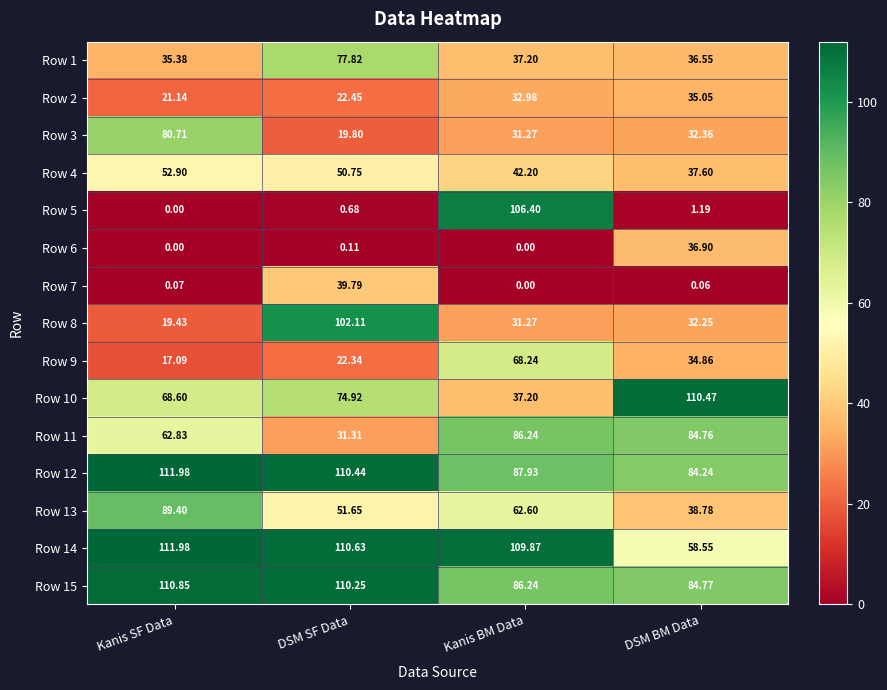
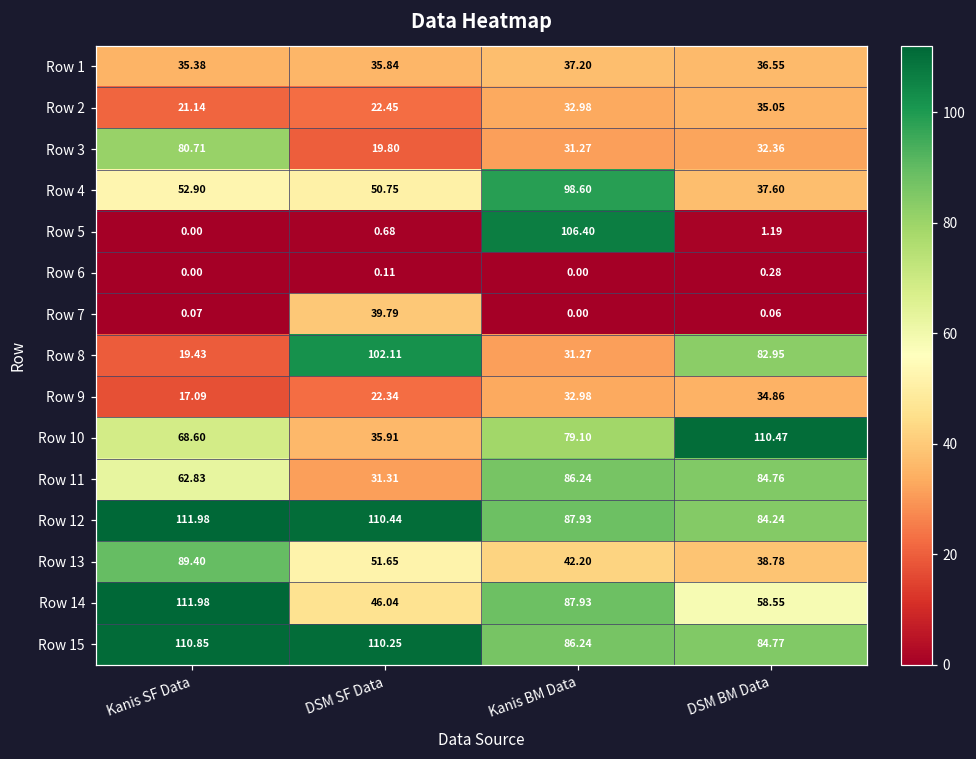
  {
    "Row 1": {
      "Kanis SF Data": 35.38,
-     "DSM SF Data": 77.82,
+     "DSM SF Data": 35.84,
      "Kanis BM Data": 37.20,
      "DSM BM Data": 36.55
    },
    "Row 2": {
      "Kanis SF Data": 21.14,
      "DSM SF Data": 22.45,
      "Kanis BM Data": 32.98,
      "DSM BM Data": 35.05
    },
    "Row 3": {
      "Kanis SF Data": 80.71,
      "DSM SF Data": 19.80,
      "Kanis BM Data": 31.27,
      "DSM BM Data": 32.36
    },
    "Row 4": {
      "Kanis SF Data": 52.90,
      "DSM SF Data": 50.75,
-     "Kanis BM Data": 42.20,
+     "Kanis BM Data": 98.60,
      "DSM BM Data": 37.60
    },
    "Row 5": {
      "Kanis SF Data": 0.00,
      "DSM SF Data": 0.68,
      "Kanis BM Data": 106.40,
      "DSM BM Data": 1.19
    },
    "Row 6": {
      "Kanis SF Data": 0.00,
      "DSM SF Data": 0.11,
      "Kanis BM Data": 0.00,
-     "DSM BM Data": 36.90
+     "DSM BM Data": 0.28
    },
    "Row 7": {
      "Kanis SF Data": 0.07,
      "DSM SF Data": 39.79,
      "Kanis BM Data": 0.00,
      "DSM BM Data": 0.06
    },
    "Row 8": {
      "Kanis SF Data": 19.43,
      "DSM SF Data": 102.11,
      "Kanis BM Data": 31.27,
-     "DSM BM Data": 32.25
+     "DSM BM Data": 82.95
    },
    "Row 9": {
      "Kanis SF Data": 17.09,
      "DSM SF Data": 22.34,
-     "Kanis BM Data": 68.24,
+     "Kanis BM Data": 32.98,
      "DSM BM Data": 34.86
    },
    "Row 10": {
      "Kanis SF Data": 68.60,
-     "DSM SF Data": 74.92,
-     "Kanis BM Data": 37.20,
+     "DSM SF Data": 35.91,
+     "Kanis BM Data": 79.10,
      "DSM BM Data": 110.47
    },
    "Row 11": {
      "Kanis SF Data": 62.83,
      "DSM SF Data": 31.31,
      "Kanis BM Data": 86.24,
      "DSM BM Data": 84.76
    },
    "Row 12": {
      "Kanis SF Data": 111.98,
      "DSM SF Data": 110.44,
      "Kanis BM Data": 87.93,
      "DSM BM Data": 84.24
    },
    "Row 13": {
      "Kanis SF Data": 89.40,
      "DSM SF Data": 51.65,
-     "Kanis BM Data": 62.60,
+     "Kanis BM Data": 42.20,
      "DSM BM Data": 38.78
    },
    "Row 14": {
      "Kanis SF Data": 111.98,
-     "DSM SF Data": 110.63,
-     "Kanis BM Data": 109.87,
+     "DSM SF Data": 46.04,
+     "Kanis BM Data": 87.93,
      "DSM BM Data": 58.55
    },
    "Row 15": {
      "Kanis SF Data": 110.85,
      "DSM SF Data": 110.25,
      "Kanis BM Data": 86.24,
      "DSM BM Data": 84.77
    }
  }
